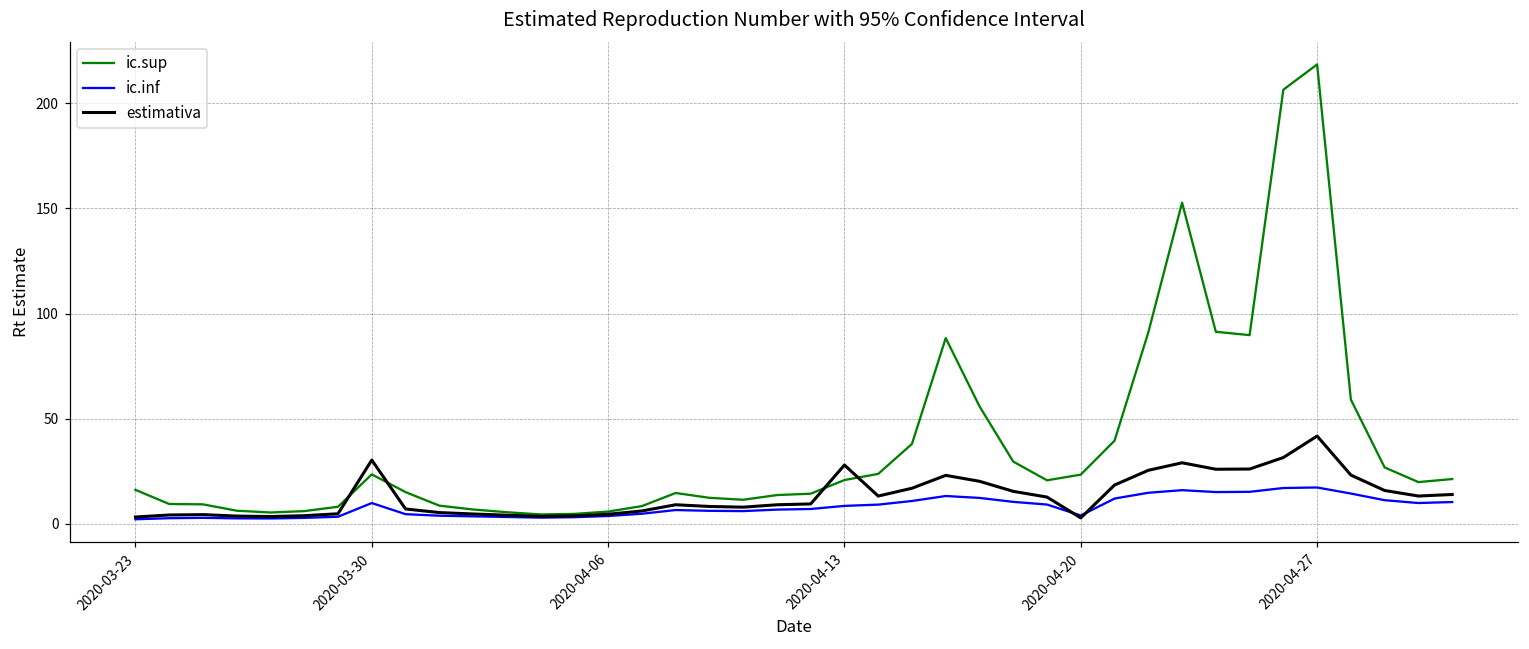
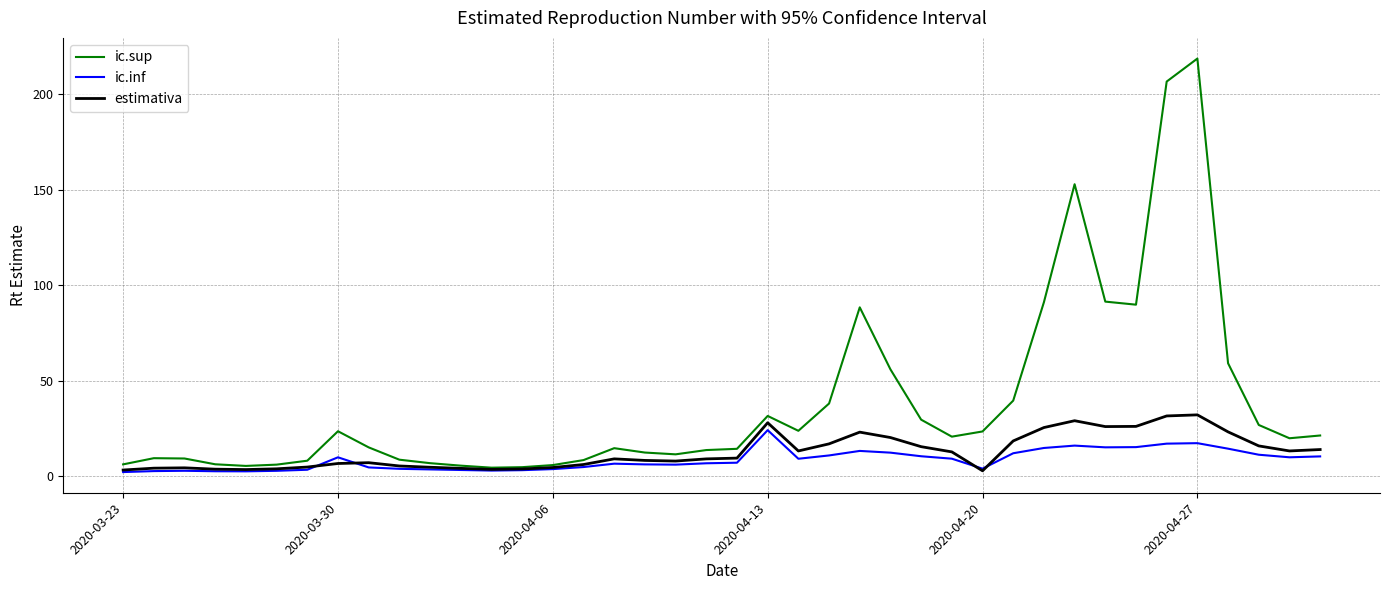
  {
    "ic.sup": {
-     "2020-03-23": 16,
+     "2020-03-23": 6,
      "2020-03-30": 24,
-     "2020-04-13": 21,
+     "2020-04-13": 32,
      "2020-04-20": 23,
      "2020-04-27": 218
    },
    "ic.inf": {
      "2020-03-30": 10,
-     "2020-04-13": 9,
+     "2020-04-13": 24,
      "2020-04-27": 17
    },
    "estimativa": {
-     "2020-03-30": 30,
+     "2020-03-30": 7,
      "2020-04-13": 28,
-     "2020-04-27": 42
+     "2020-04-27": 32
    }
  }
